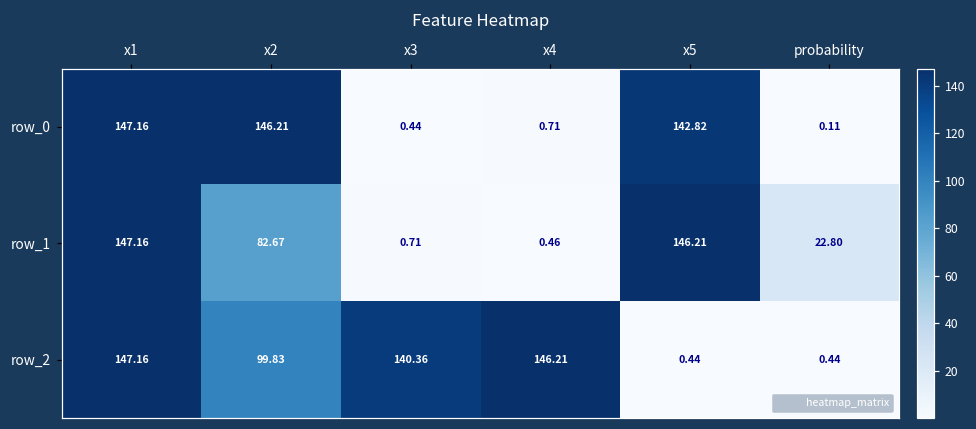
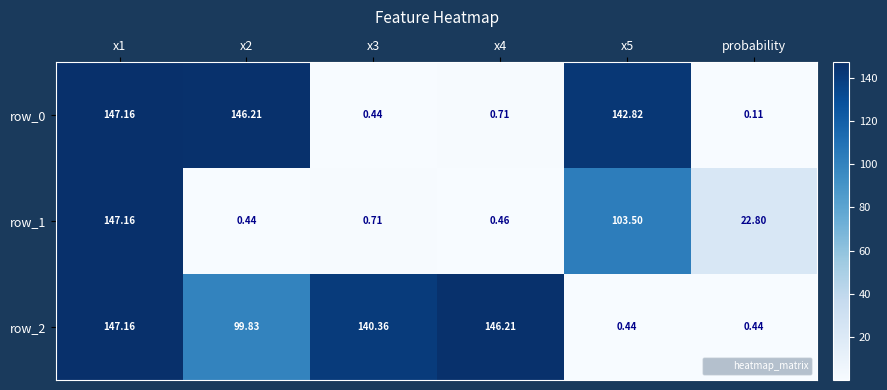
  {
    "row_0": {
      "x1": 147.16,
      "x2": 146.21,
      "x3": 0.44,
      "x4": 0.71,
      "x5": 142.82,
      "probability": 0.11
    },
    "row_1": {
      "x1": 147.16,
-     "x2": 82.67,
+     "x2": 0.44,
      "x3": 0.71,
      "x4": 0.46,
-     "x5": 146.21,
+     "x5": 103.50,
      "probability": 22.80
    },
    "row_2": {
      "x1": 147.16,
      "x2": 99.83,
      "x3": 140.36,
      "x4": 146.21,
      "x5": 0.44,
      "probability": 0.44
    }
  }
